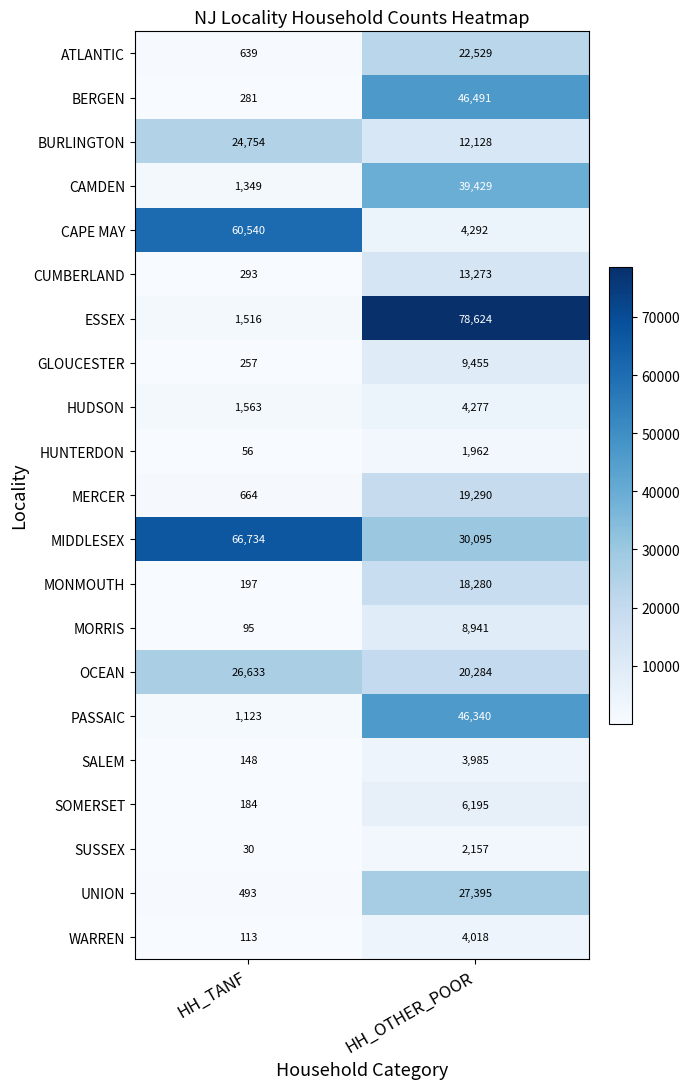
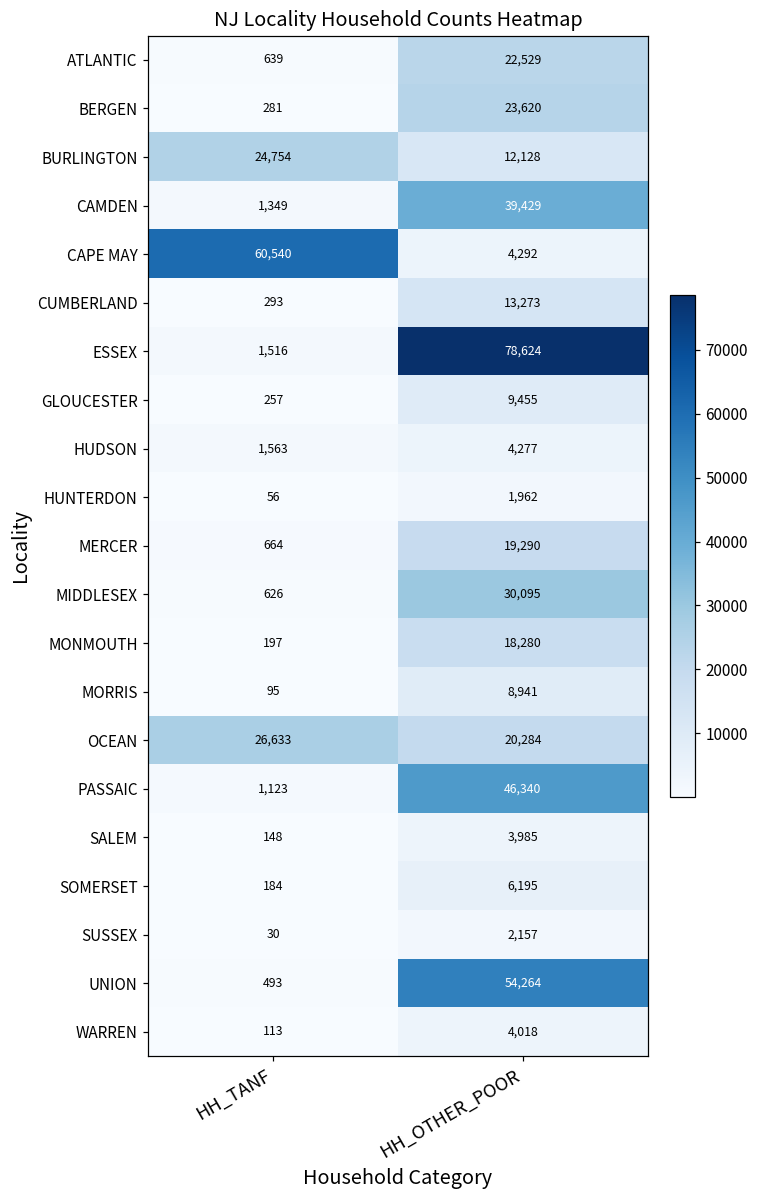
  {
    "ATLANTIC": {
      "HH_TANF": "639",
      "HH_OTHER_POOR": "22,529"
    },
    "BERGEN": {
      "HH_TANF": "281",
-     "HH_OTHER_POOR": "46,491"
+     "HH_OTHER_POOR": "23,620"
    },
    "BURLINGTON": {
      "HH_TANF": "24,754",
      "HH_OTHER_POOR": "12,128"
    },
    "CAMDEN": {
      "HH_TANF": "1,349",
      "HH_OTHER_POOR": "39,429"
    },
    "CAPE MAY": {
      "HH_TANF": "60,540",
      "HH_OTHER_POOR": "4,292"
    },
    "CUMBERLAND": {
      "HH_TANF": "293",
      "HH_OTHER_POOR": "13,273"
    },
    "ESSEX": {
      "HH_TANF": "1,516",
      "HH_OTHER_POOR": "78,624"
    },
    "GLOUCESTER": {
      "HH_TANF": "257",
      "HH_OTHER_POOR": "9,455"
    },
    "HUDSON": {
      "HH_TANF": "1,563",
      "HH_OTHER_POOR": "4,277"
    },
    "HUNTERDON": {
      "HH_TANF": "56",
      "HH_OTHER_POOR": "1,962"
    },
    "MERCER": {
      "HH_TANF": "664",
      "HH_OTHER_POOR": "19,290"
    },
    "MIDDLESEX": {
-     "HH_TANF": "66,734",
+     "HH_TANF": "626",
      "HH_OTHER_POOR": "30,095"
    },
    "MONMOUTH": {
      "HH_TANF": "197",
      "HH_OTHER_POOR": "18,280"
    },
    "MORRIS": {
      "HH_TANF": "95",
      "HH_OTHER_POOR": "8,941"
    },
    "OCEAN": {
      "HH_TANF": "26,633",
      "HH_OTHER_POOR": "20,284"
    },
    "PASSAIC": {
      "HH_TANF": "1,123",
      "HH_OTHER_POOR": "46,340"
    },
    "SALEM": {
      "HH_TANF": "148",
      "HH_OTHER_POOR": "3,985"
    },
    "SOMERSET": {
      "HH_TANF": "184",
      "HH_OTHER_POOR": "6,195"
    },
    "SUSSEX": {
      "HH_TANF": "30",
      "HH_OTHER_POOR": "2,157"
    },
    "UNION": {
      "HH_TANF": "493",
-     "HH_OTHER_POOR": "27,395"
+     "HH_OTHER_POOR": "54,264"
    },
    "WARREN": {
      "HH_TANF": "113",
      "HH_OTHER_POOR": "4,018"
    }
  }
